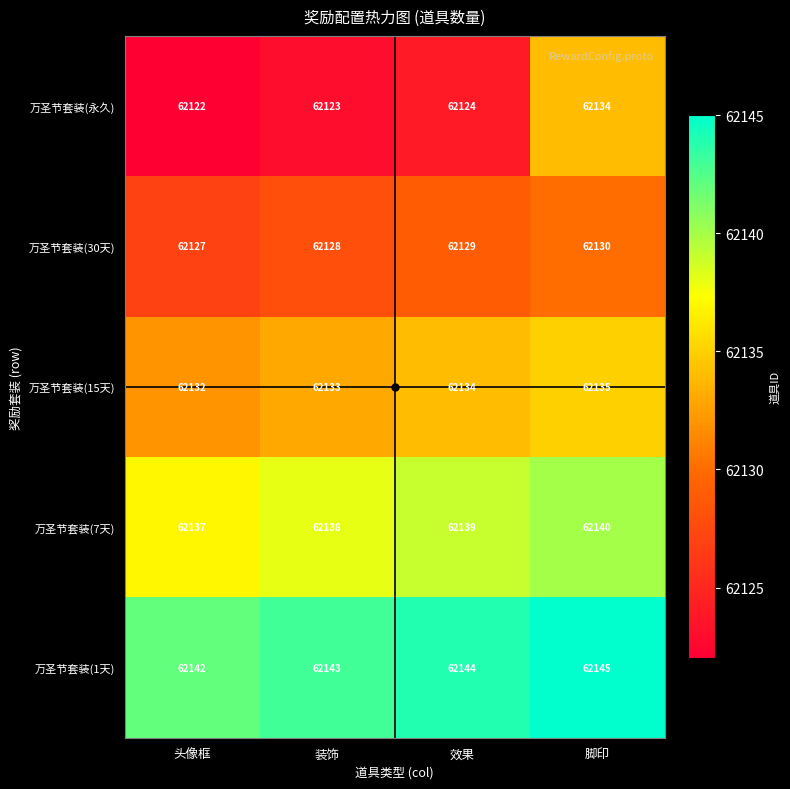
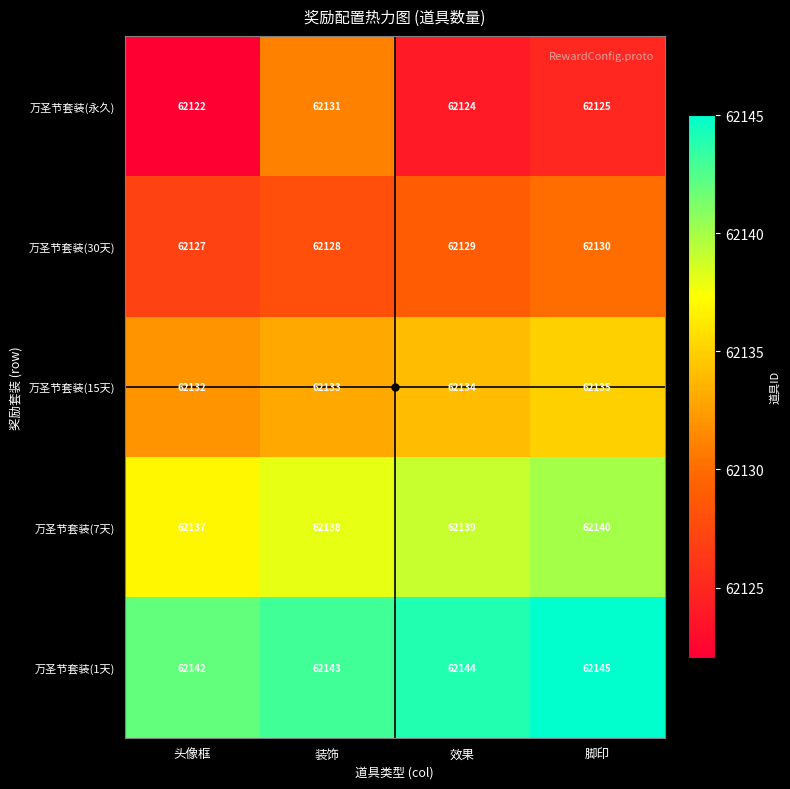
  {
    "万圣节套装(永久)": {
      "头像框": 62122,
-     "装饰": 62123,
+     "装饰": 62131,
      "效果": 62124,
-     "脚印": 62134
+     "脚印": 62125
    },
    "万圣节套装(30天)": {
      "头像框": 62127,
      "装饰": 62128,
      "效果": 62129,
      "脚印": 62130
    },
    "万圣节套装(15天)": {
      "头像框": 62132,
      "装饰": 62133,
      "效果": 62134,
      "脚印": 62135
    },
    "万圣节套装(7天)": {
      "头像框": 62137,
      "装饰": 62138,
      "效果": 62139,
      "脚印": 62140
    },
    "万圣节套装(1天)": {
      "头像框": 62142,
      "装饰": 62143,
      "效果": 62144,
      "脚印": 62145
    }
  }
